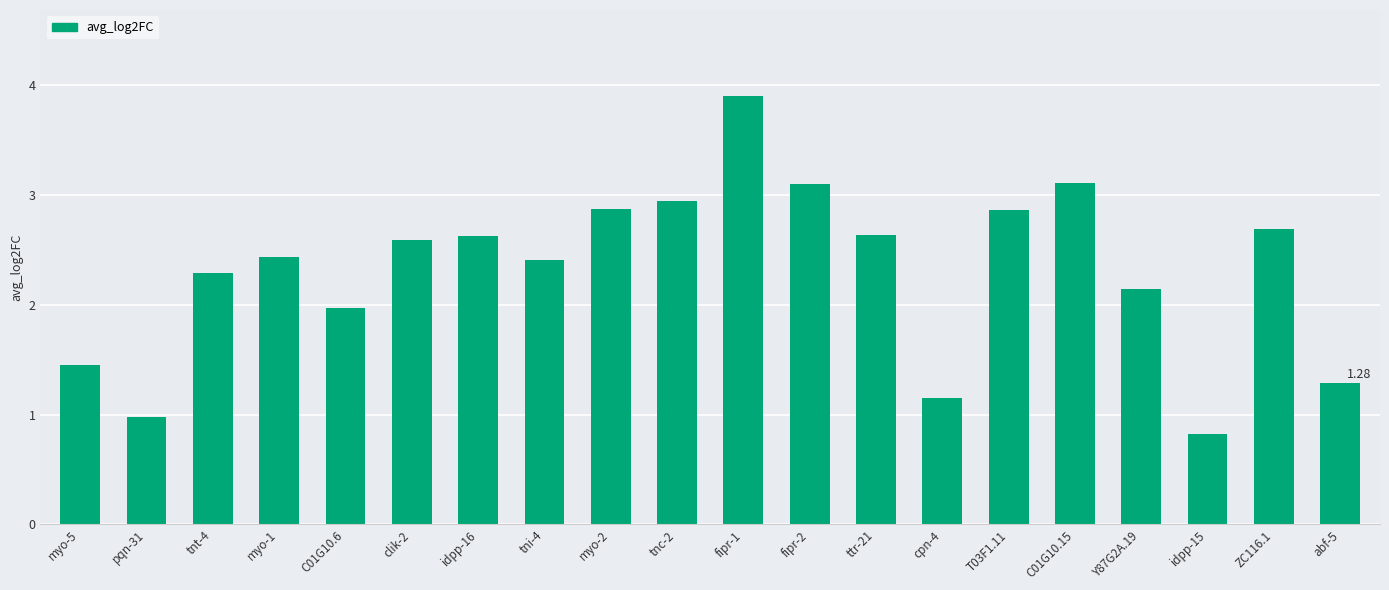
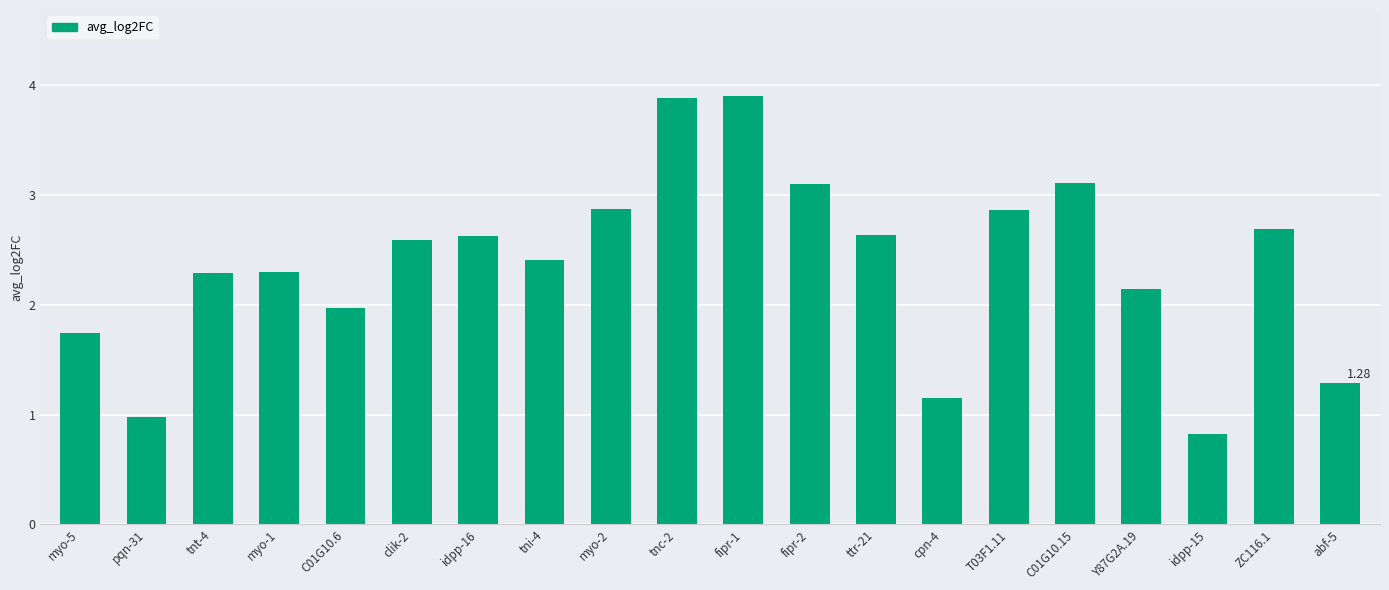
  {
-   "myo-5": 1.45,
+   "myo-5": 1.74,
    "pqn-31": 0.98,
    "tnt-4": 2.29,
-   "myo-1": 2.44,
+   "myo-1": 2.30,
    "C01G10.6": 1.97,
    "clik-2": 2.59,
    "idpp-16": 2.63,
    "tni-4": 2.41,
    "myo-2": 2.87,
-   "tnc-2": 2.95,
+   "tnc-2": 3.89,
    "fipr-1": 3.90,
    "fipr-2": 3.10,
    "ttr-21": 2.64,
    "cpn-4": 1.15,
    "T03F1.11": 2.86,
    "C01G10.15": 3.11,
    "Y87G2A.19": 2.14,
    "idpp-15": 0.83,
    "ZC116.1": 2.69
  }
